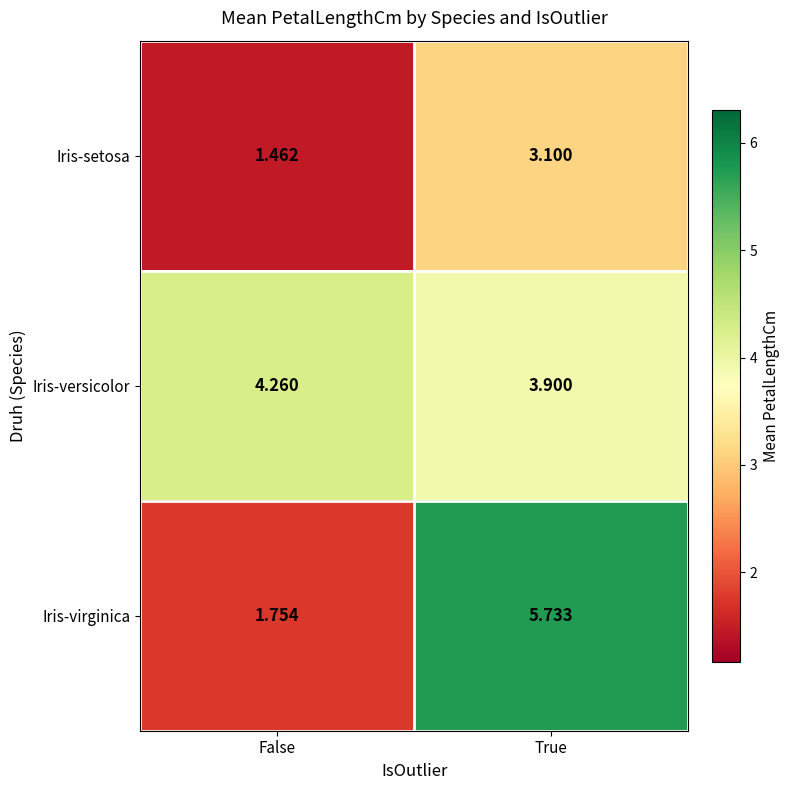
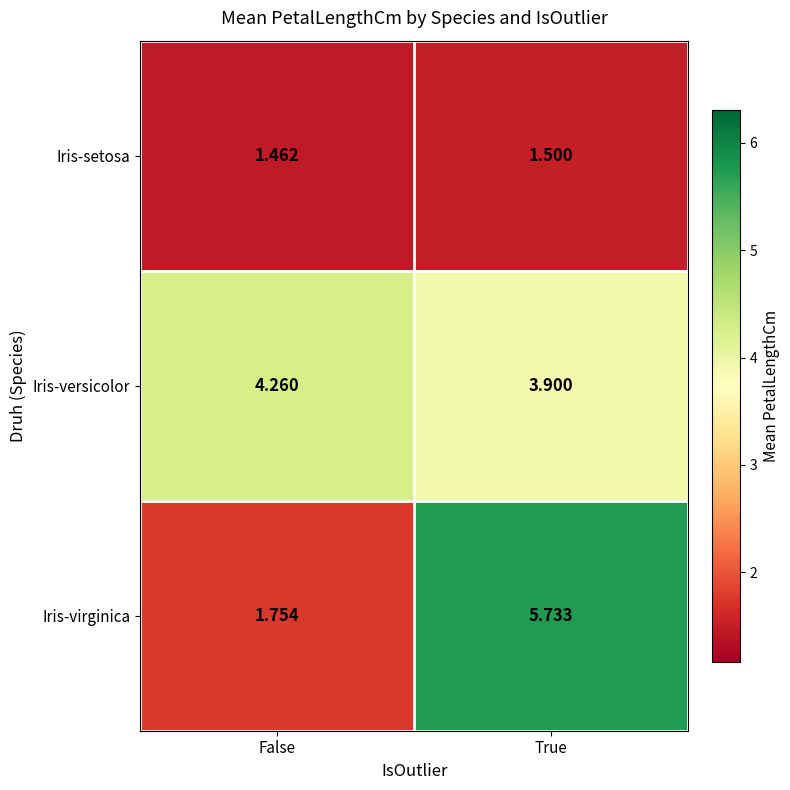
  {
    "Iris-setosa": {
      "False": 1.462,
-     "True": 3.100
+     "True": 1.500
    },
    "Iris-versicolor": {
      "False": 4.260,
      "True": 3.900
    },
    "Iris-virginica": {
      "False": 1.754,
      "True": 5.733
    }
  }
